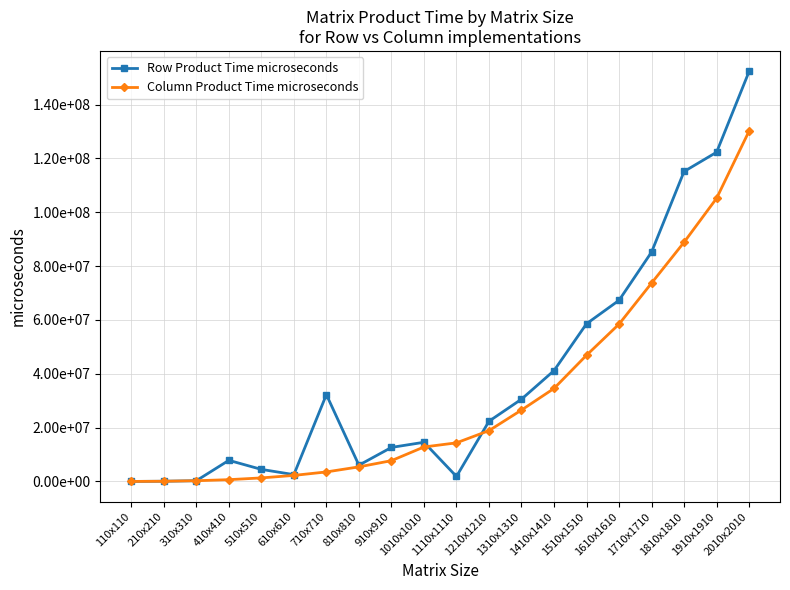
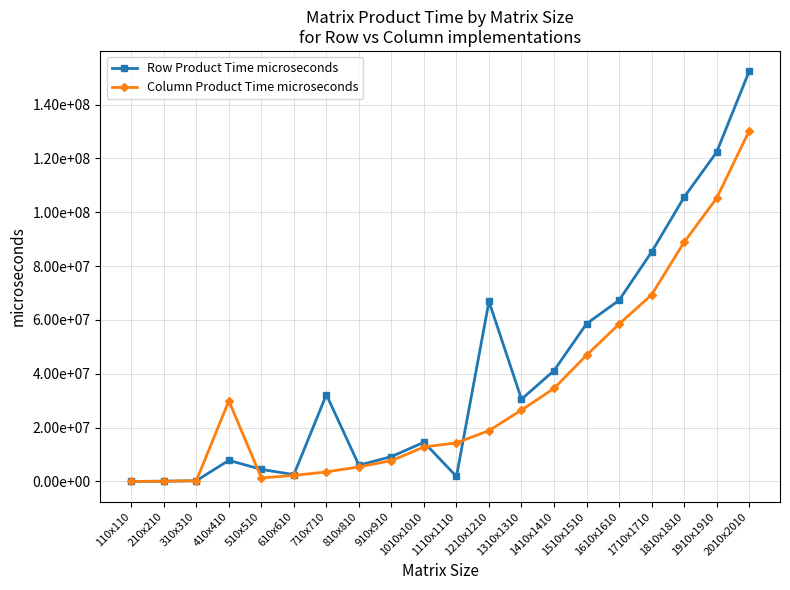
  {
    "Row Product Time microseconds": {
      "410x410": 8000000,
      "510x510": 4000000,
      "710x710": 32000000,
-     "910x910": 13000000,
+     "910x910": 9000000,
      "1010x1010": 15000000,
      "1110x1110": 2000000,
-     "1210x1210": 22000000,
+     "1210x1210": 67000000,
      "1310x1310": 31000000,
      "1410x1410": 41000000,
      "1510x1510": 59000000,
      "1610x1610": 67000000,
      "1710x1710": 85000000,
-     "1810x1810": 115000000,
+     "1810x1810": 106000000,
      "1910x1910": 122000000,
      "2010x2010": 152000000
    },
    "Column Product Time microseconds": {
-     "410x410": 1000000,
+     "410x410": 30000000,
      "510x510": 1000000,
      "710x710": 4000000,
      "910x910": 8000000,
      "1010x1010": 13000000,
      "1110x1110": 14000000,
      "1210x1210": 19000000,
      "1310x1310": 27000000,
      "1410x1410": 35000000,
      "1510x1510": 47000000,
      "1610x1610": 58000000,
-     "1710x1710": 74000000,
+     "1710x1710": 69000000,
      "1810x1810": 89000000,
      "1910x1910": 105000000,
      "2010x2010": 130000000
    }
  }
